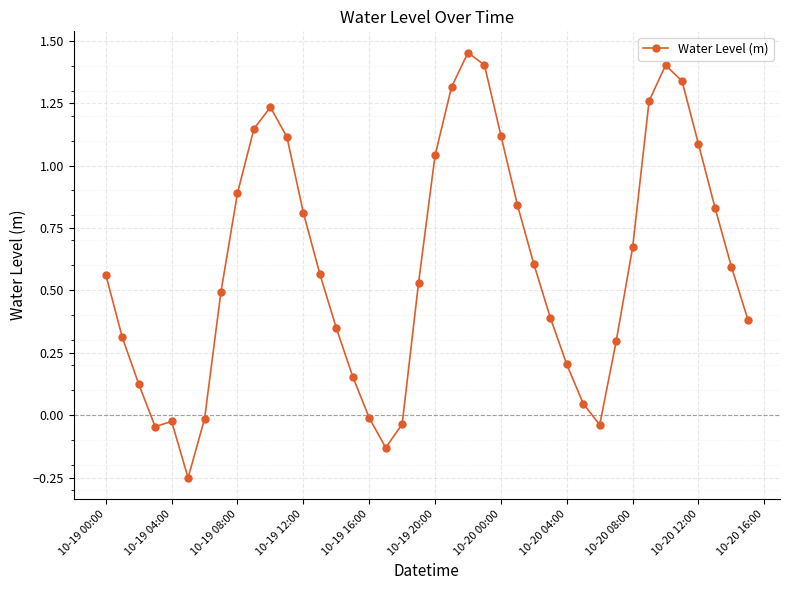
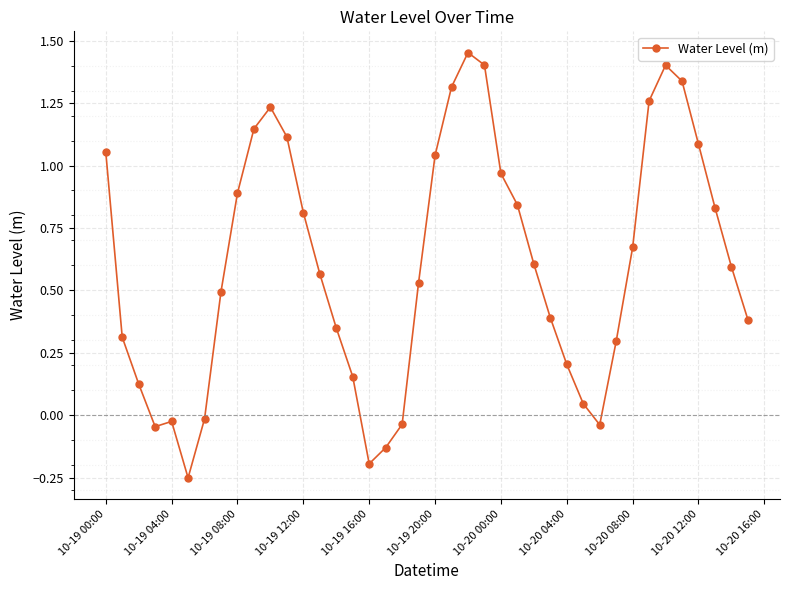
  {
-   "10-19 00:00": 0.56,
+   "10-19 00:00": 1.05,
    "10-19 04:00": -0.02,
    "10-19 08:00": 0.89,
    "10-19 12:00": 0.81,
-   "10-19 16:00": -0.01,
+   "10-19 16:00": -0.19,
    "10-19 20:00": 1.04,
-   "10-20 00:00": 1.12,
+   "10-20 00:00": 0.97,
    "10-20 04:00": 0.20,
    "10-20 08:00": 0.67,
    "10-20 12:00": 1.09
  }
